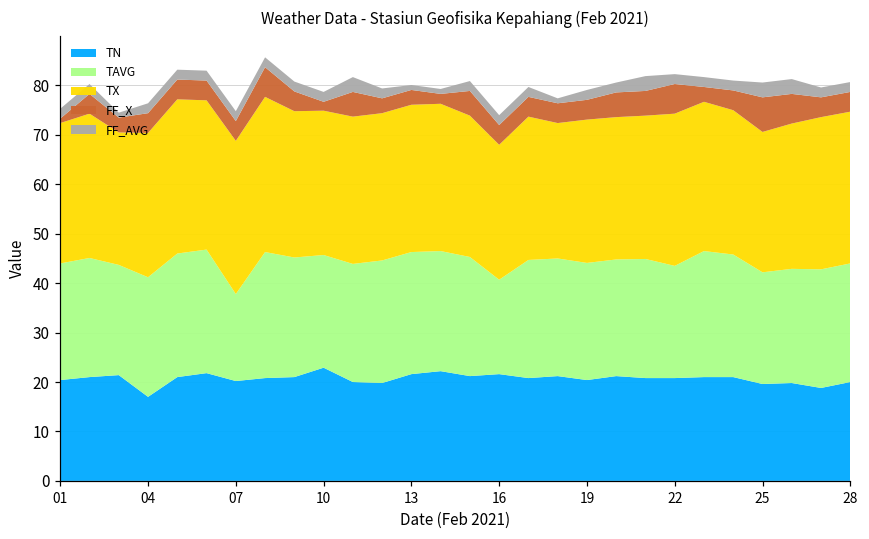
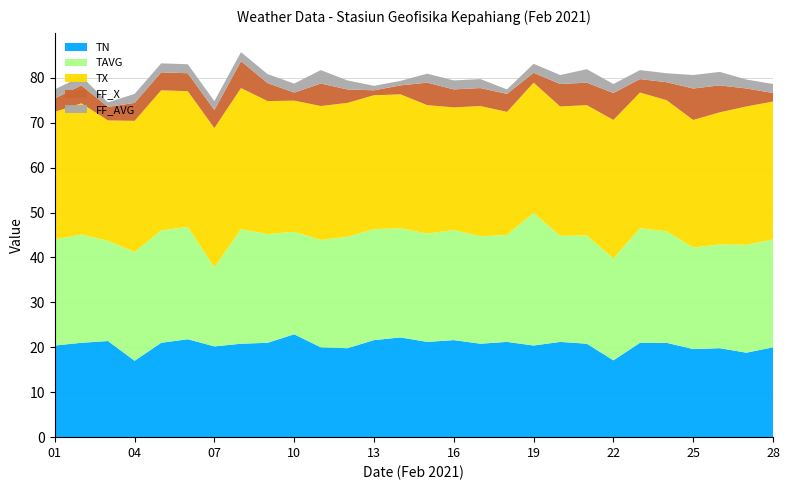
  {
    "TN": {
      "01": 20,
      "04": 17,
      "07": 20,
      "10": 23,
      "13": 22,
      "16": 22,
      "19": 20,
-     "22": 21,
+     "22": 17,
      "25": 20,
      "28": 20
    },
    "TAVG": {
      "01": 24,
      "04": 24,
      "07": 18,
      "10": 23,
      "13": 25,
-     "16": 19,
-     "19": 24,
+     "16": 25,
+     "19": 30,
      "22": 23,
      "25": 23,
      "28": 24
    },
    "TX": {
      "01": 28,
      "04": 29,
      "07": 31,
      "10": 29,
      "13": 30,
      "16": 27,
      "19": 29,
      "22": 31,
      "25": 28,
      "28": 31
    },
    "FF_X": {
-     "01": 1,
+     "01": 3,
      "04": 4,
      "07": 4,
      "10": 2,
-     "13": 3,
+     "13": 1,
      "16": 4,
-     "19": 4,
+     "19": 2,
      "22": 6,
      "25": 7,
-     "28": 4
+     "28": 2
    },
    "FF_AVG": {
      "01": 2,
      "04": 2,
      "07": 2,
      "10": 2,
      "13": 1,
      "16": 2,
      "19": 2,
      "22": 2,
      "25": 3,
      "28": 2
    }
  }
